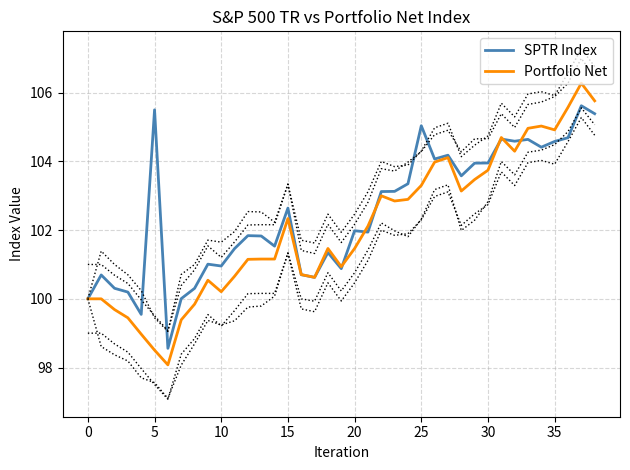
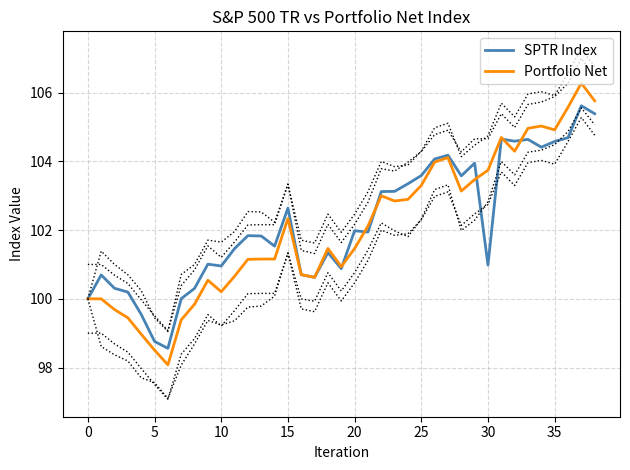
  {
    "SPTR Index": {
-     "5": 105.5,
+     "5": 98.8,
      "10": 101.0,
      "15": 102.6,
      "20": 102.0,
-     "25": 105.0,
-     "30": 104.0,
+     "25": 103.6,
+     "30": 101.0,
      "35": 104.6
    },
    "Portfolio Net": {
      "5": 98.5,
      "10": 100.2,
      "15": 102.3,
      "20": 101.5,
      "25": 103.3,
      "30": 103.7,
      "35": 104.9
    }
  }
